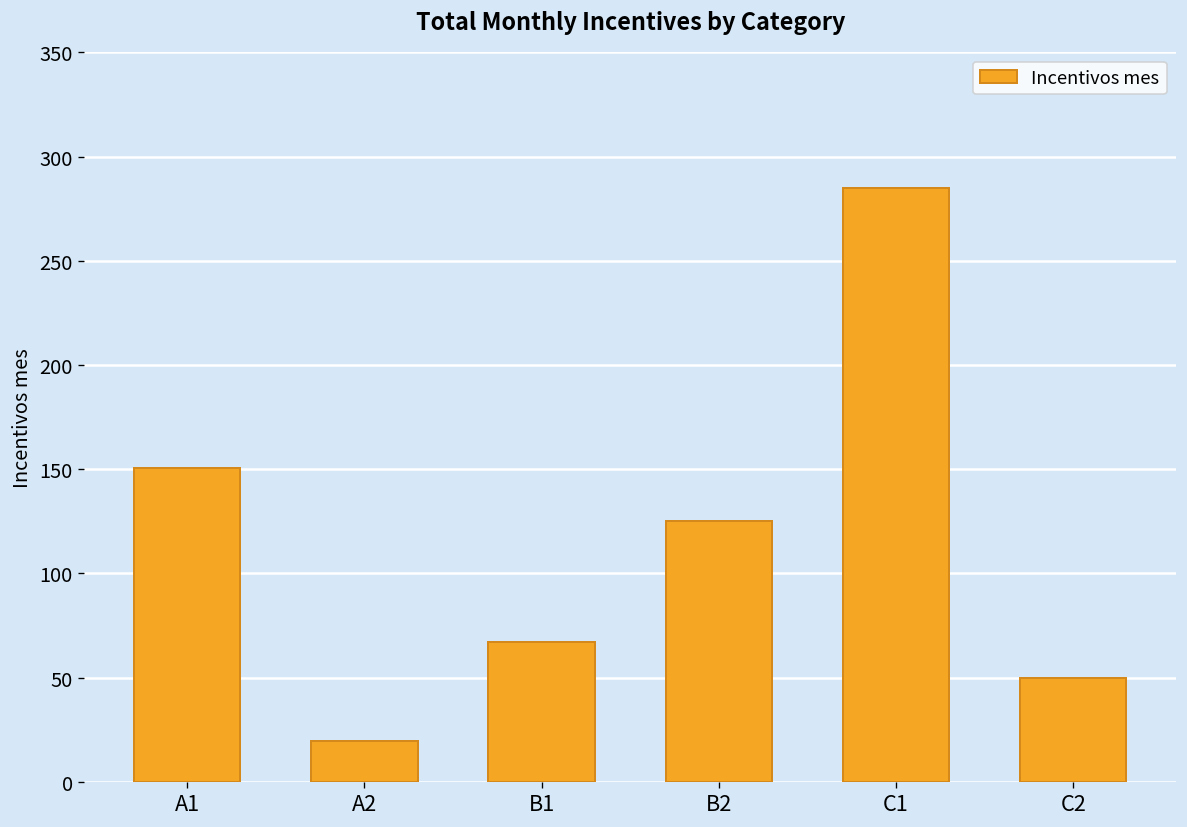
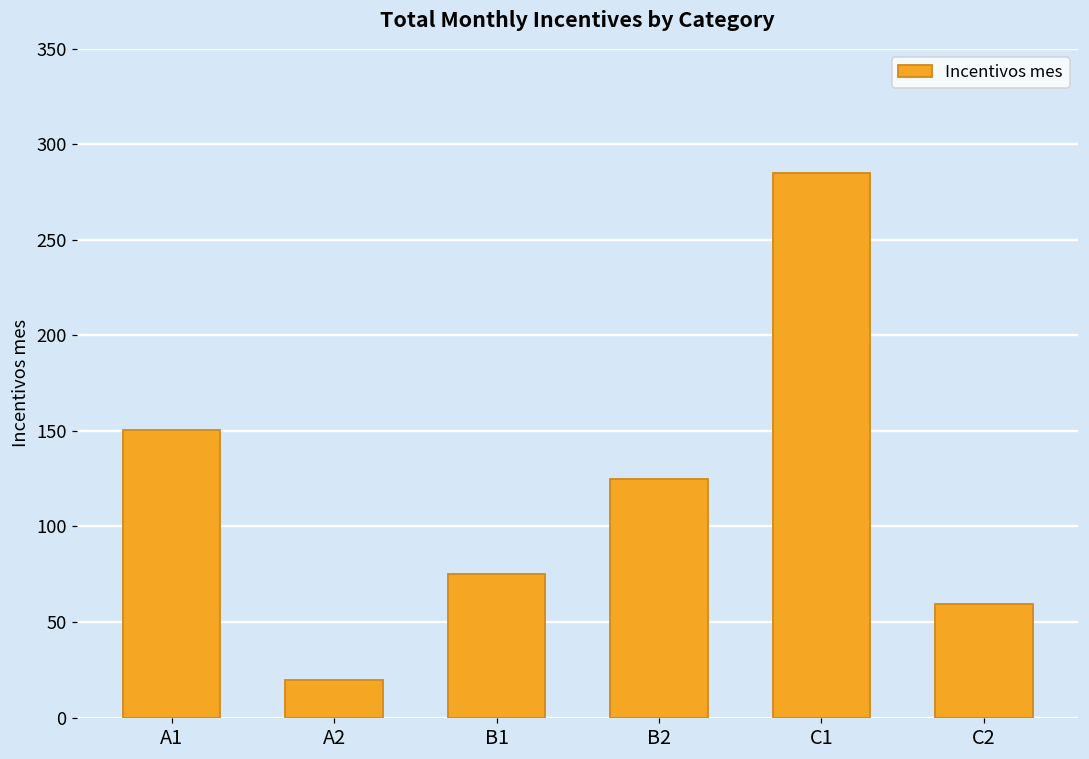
  {
    "A1": 151,
    "A2": 20,
-   "B1": 67,
+   "B1": 75,
    "B2": 125,
    "C1": 285,
-   "C2": 50
+   "C2": 59
  }
